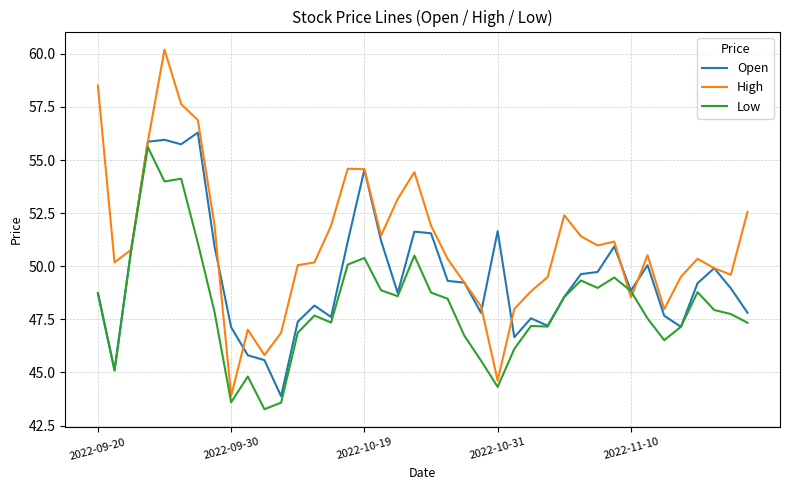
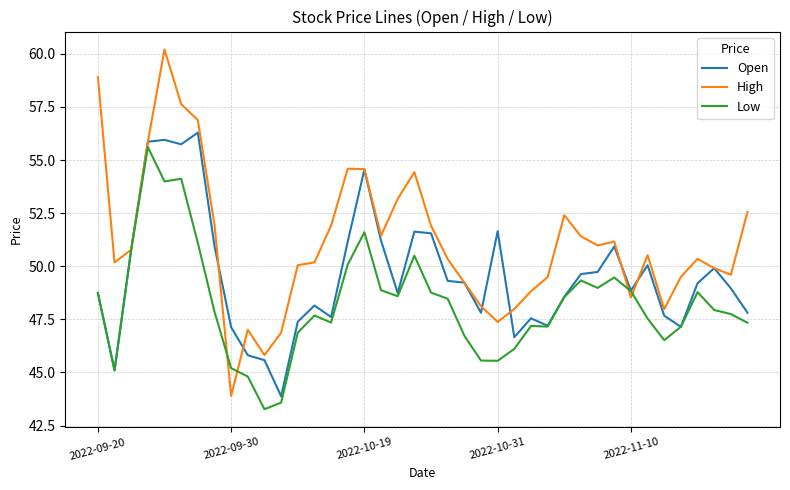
  {
    "Open": {
      "2022-09-30": 47.1,
      "2022-10-31": 51.7
    },
    "High": {
-     "2022-09-20": 58.5,
+     "2022-09-20": 58.9,
      "2022-09-30": 43.9,
-     "2022-10-31": 44.6,
+     "2022-10-31": 47.4,
      "2022-11-10": 48.5
    },
    "Low": {
-     "2022-09-30": 43.6,
-     "2022-10-19": 50.4,
-     "2022-10-31": 44.3
+     "2022-09-30": 45.2,
+     "2022-10-19": 51.6,
+     "2022-10-31": 45.6
    }
  }
